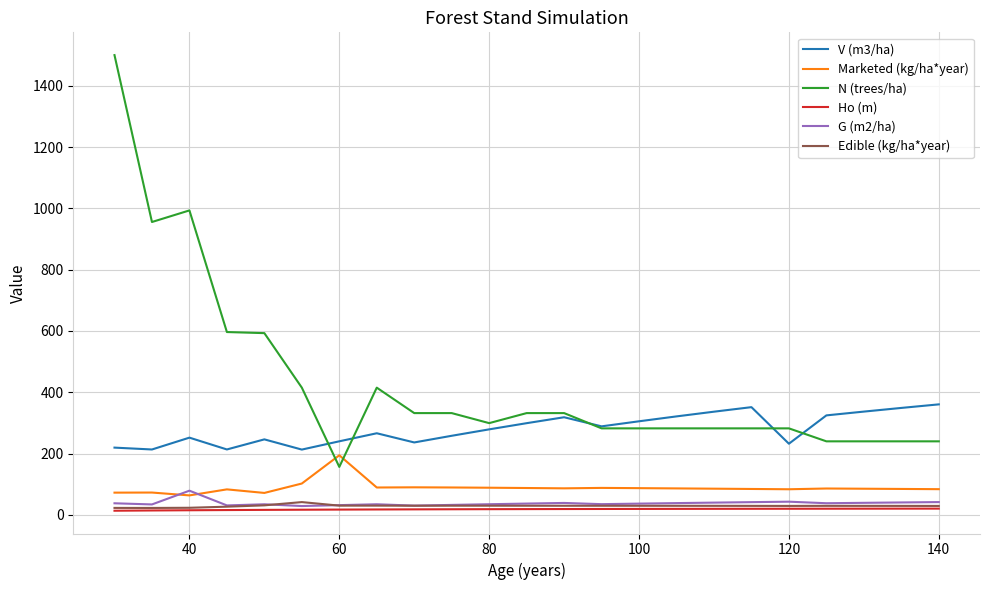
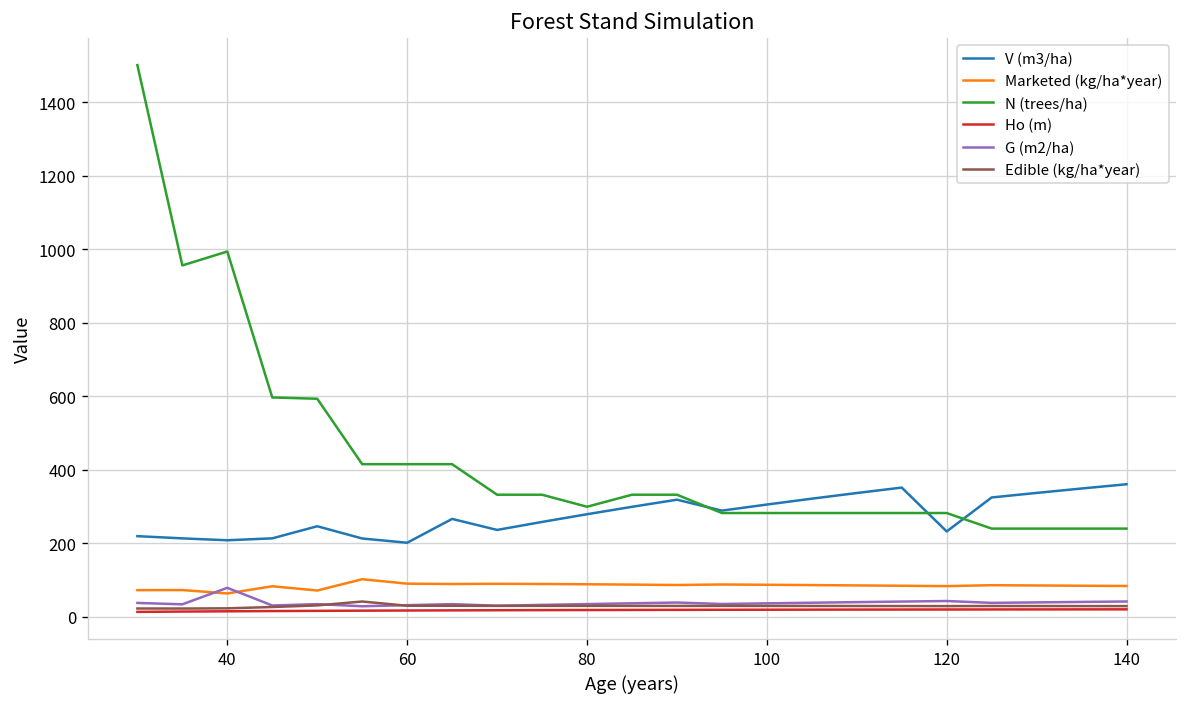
  {
    "V (m3/ha)": {
-     "40": 250,
-     "60": 240,
+     "40": 210,
+     "60": 200,
      "80": 280,
      "100": 310,
      "120": 230,
      "140": 360
    },
    "Marketed (kg/ha*year)": {
      "40": 60,
-     "60": 190,
+     "60": 90,
      "80": 90,
      "100": 90,
      "120": 80,
      "140": 80
    },
    "N (trees/ha)": {
      "40": 990,
-     "60": 160,
+     "60": 420,
      "80": 300,
      "100": 280,
      "120": 280,
      "140": 240
    },
    "Ho (m)": {
      "60": 20,
      "80": 20,
      "100": 20,
      "120": 20,
      "140": 20
    },
    "G (m2/ha)": {
      "40": 80,
      "120": 40,
      "140": 40
    },
    "Edible (kg/ha*year)": {
      "120": 30,
      "140": 30
    }
  }
